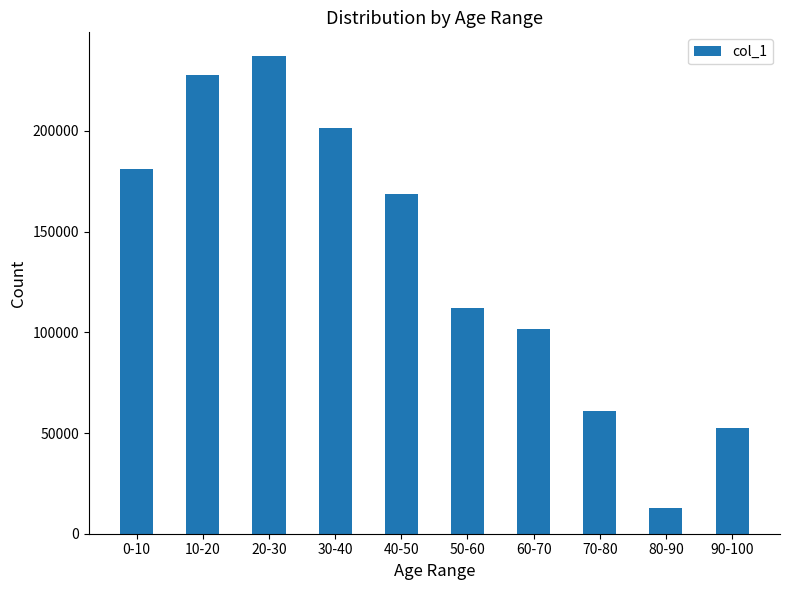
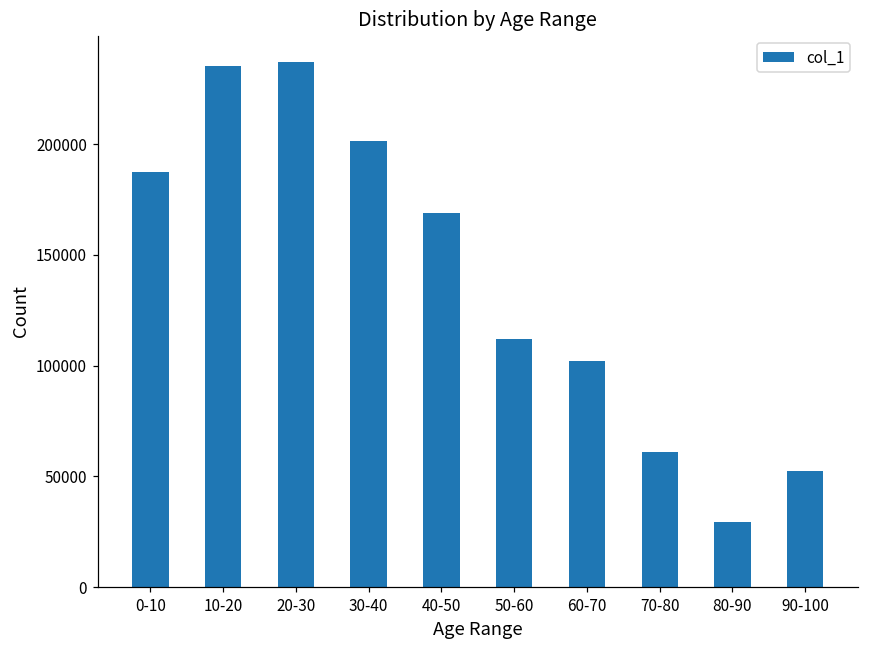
  {
-   "0-10": 181000,
-   "10-20": 228000,
+   "0-10": 187000,
+   "10-20": 235000,
    "20-30": 237000,
    "30-40": 201000,
    "40-50": 169000,
    "50-60": 112000,
    "60-70": 102000,
    "70-80": 61000,
-   "80-90": 13000,
+   "80-90": 29000,
    "90-100": 52000
  }
